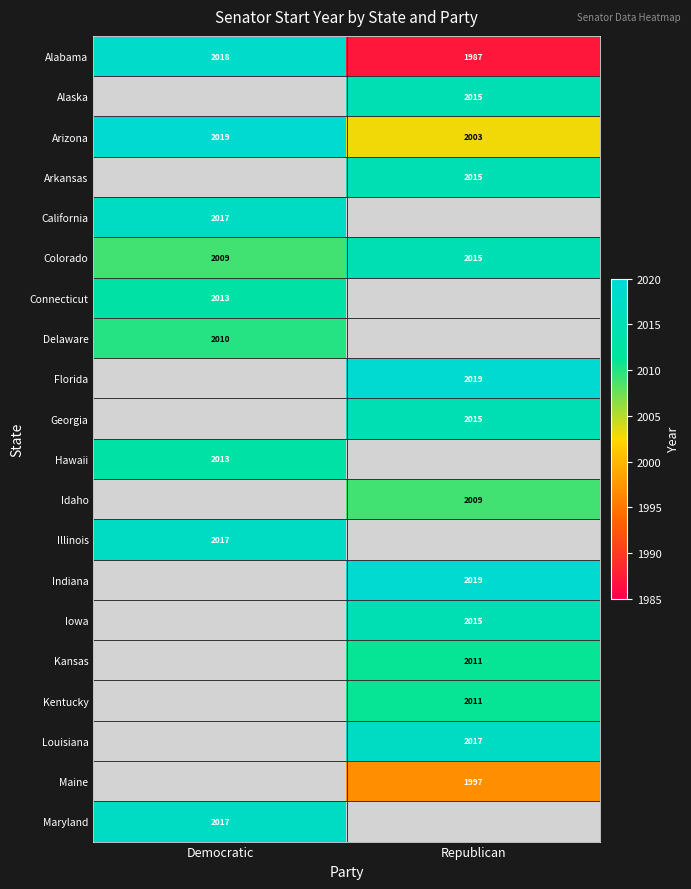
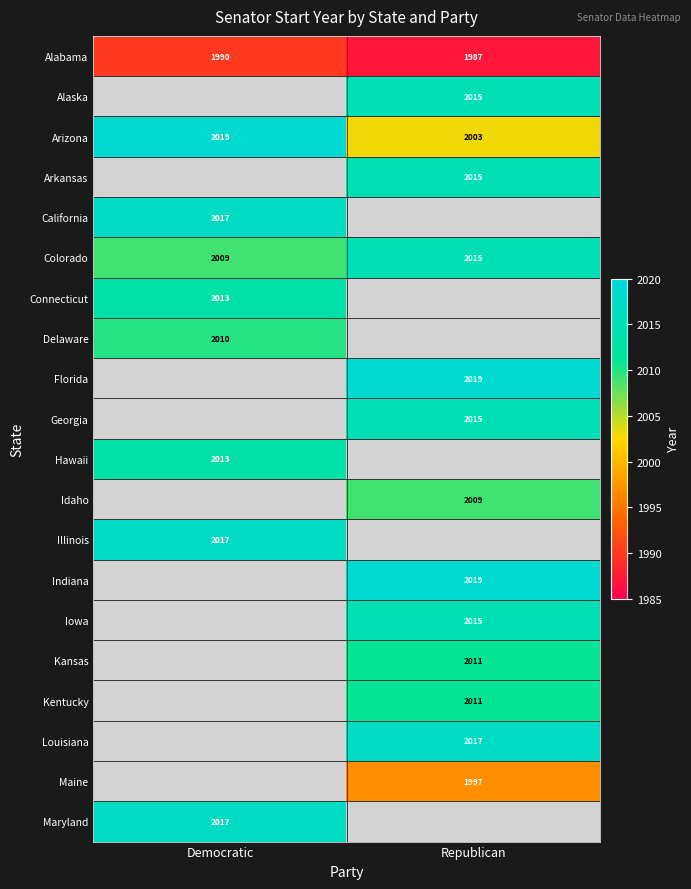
  {
    "Alabama": {
-     "Democratic": 2018,
+     "Democratic": 1990,
      "Republican": 1987
    },
    "Alaska": {
      "Republican": 2015
    },
    "Arizona": {
      "Democratic": 2019,
      "Republican": 2003
    },
    "Arkansas": {
      "Republican": 2015
    },
    "California": {
      "Democratic": 2017
    },
    "Colorado": {
      "Democratic": 2009,
      "Republican": 2015
    },
    "Connecticut": {
      "Democratic": 2013
    },
    "Delaware": {
      "Democratic": 2010
    },
    "Florida": {
      "Republican": 2019
    },
    "Georgia": {
      "Republican": 2015
    },
    "Hawaii": {
      "Democratic": 2013
    },
    "Idaho": {
      "Republican": 2009
    },
    "Illinois": {
      "Democratic": 2017
    },
    "Indiana": {
      "Republican": 2019
    },
    "Iowa": {
      "Republican": 2015
    },
    "Kansas": {
      "Republican": 2011
    },
    "Kentucky": {
      "Republican": 2011
    },
    "Louisiana": {
      "Republican": 2017
    },
    "Maine": {
      "Republican": 1997
    },
    "Maryland": {
      "Democratic": 2017
    }
  }
